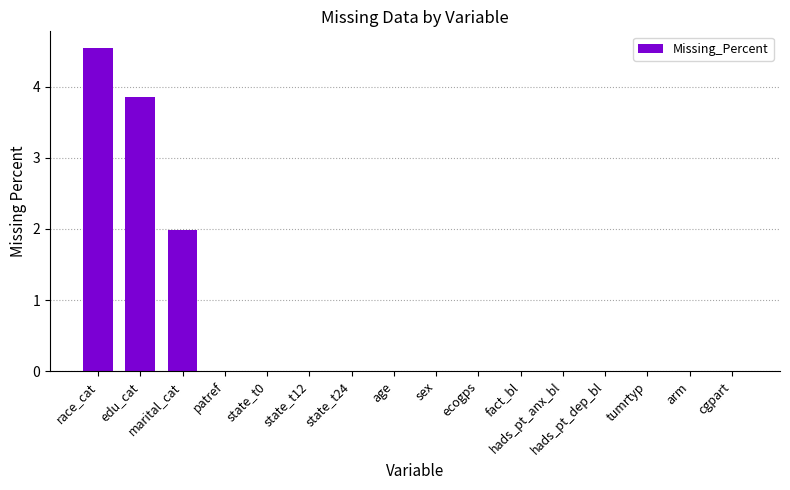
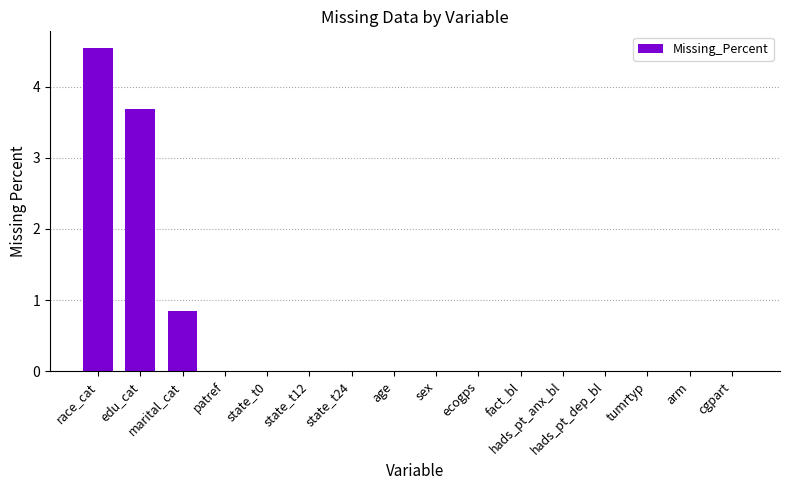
  {
    "race_cat": 4.6,
-   "edu_cat": 3.9,
-   "marital_cat": 2.0,
+   "edu_cat": 3.7,
+   "marital_cat": 0.8,
    "patref": 0.0,
    "state_t0": 0.0,
    "state_t12": 0.0,
    "state_t24": 0.0,
    "age": 0.0,
    "sex": 0.0,
    "ecogps": 0.0,
    "fact_bl": 0.0,
    "hads_pt_anx_bl": 0.0,
    "hads_pt_dep_bl": 0.0,
    "tumrtyp": 0.0,
    "arm": 0.0,
    "cgpart": 0.0
  }
